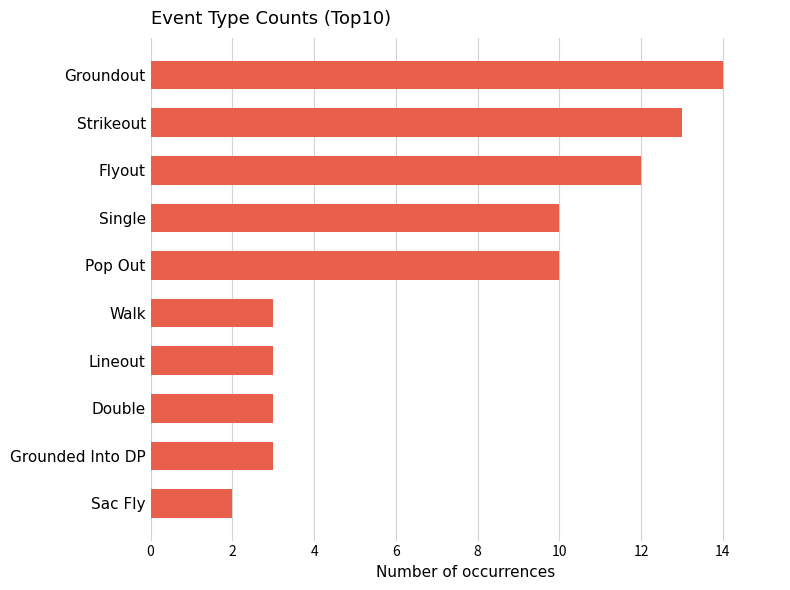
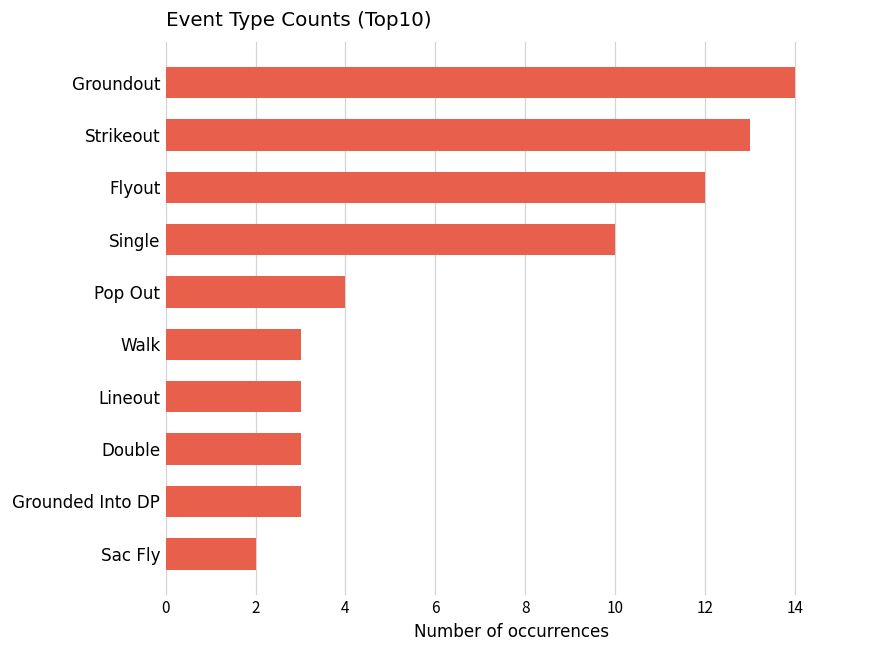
  {
    "Groundout": 14,
    "Strikeout": 13,
    "Flyout": 12,
    "Single": 10,
-   "Pop Out": 10,
+   "Pop Out": 4,
    "Walk": 3,
    "Lineout": 3,
    "Double": 3,
    "Grounded Into DP": 3,
    "Sac Fly": 2
  }
